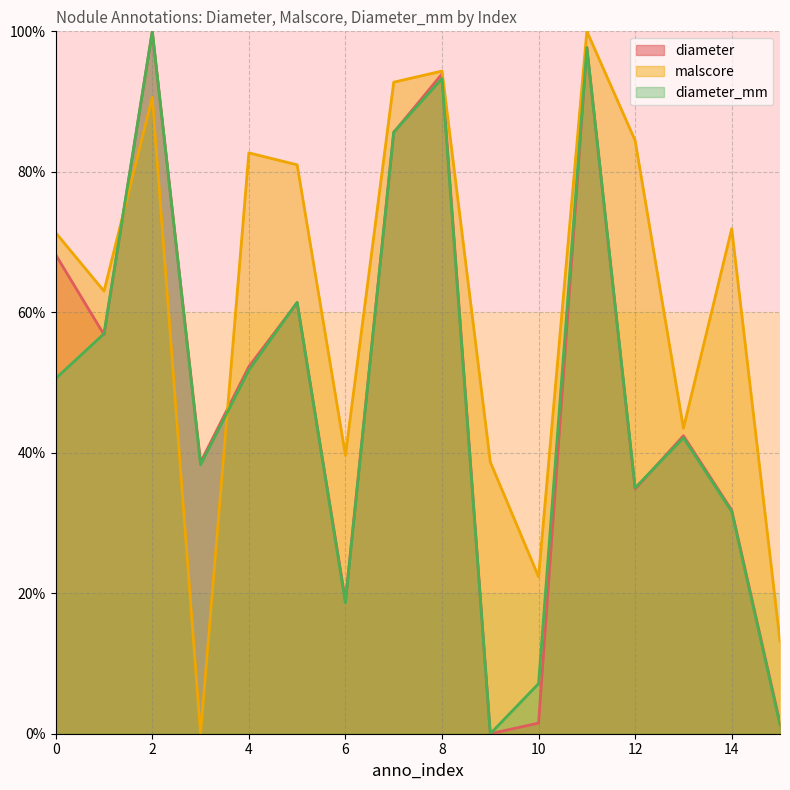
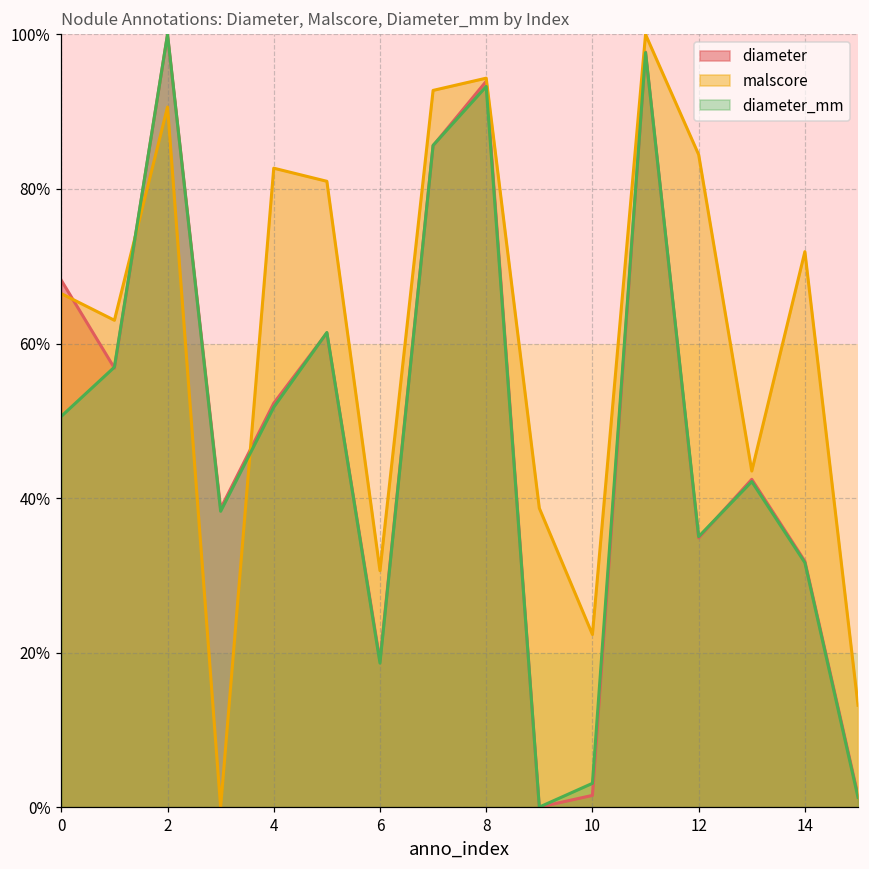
  {
    "diameter": {
      "0": "68%",
      "4": "52%",
      "8": "94%",
      "10": "2%"
    },
    "malscore": {
-     "0": "71%",
+     "0": "66%",
      "2": "91%",
      "4": "83%",
-     "6": "40%",
+     "6": "31%",
      "8": "94%",
      "10": "22%",
      "12": "84%",
      "14": "72%"
    },
    "diameter_mm": {
      "0": "51%",
      "4": "52%",
      "8": "93%",
-     "10": "7%"
+     "10": "3%"
    }
  }
